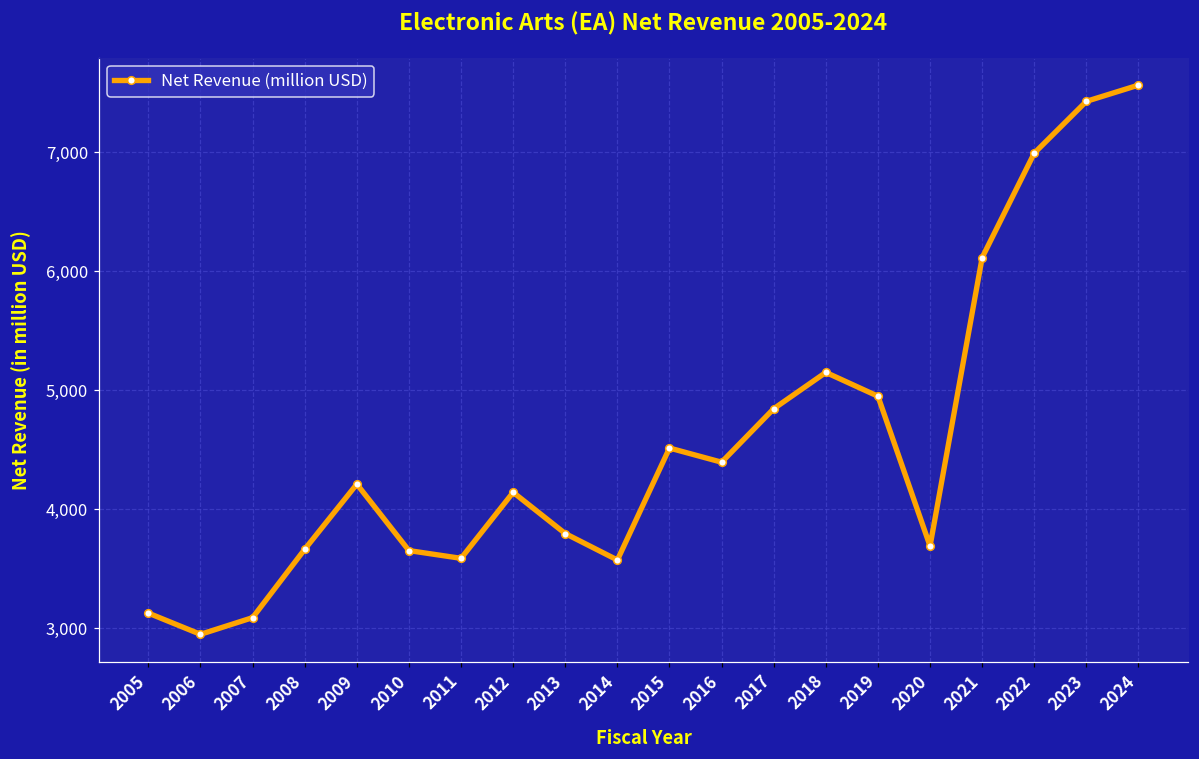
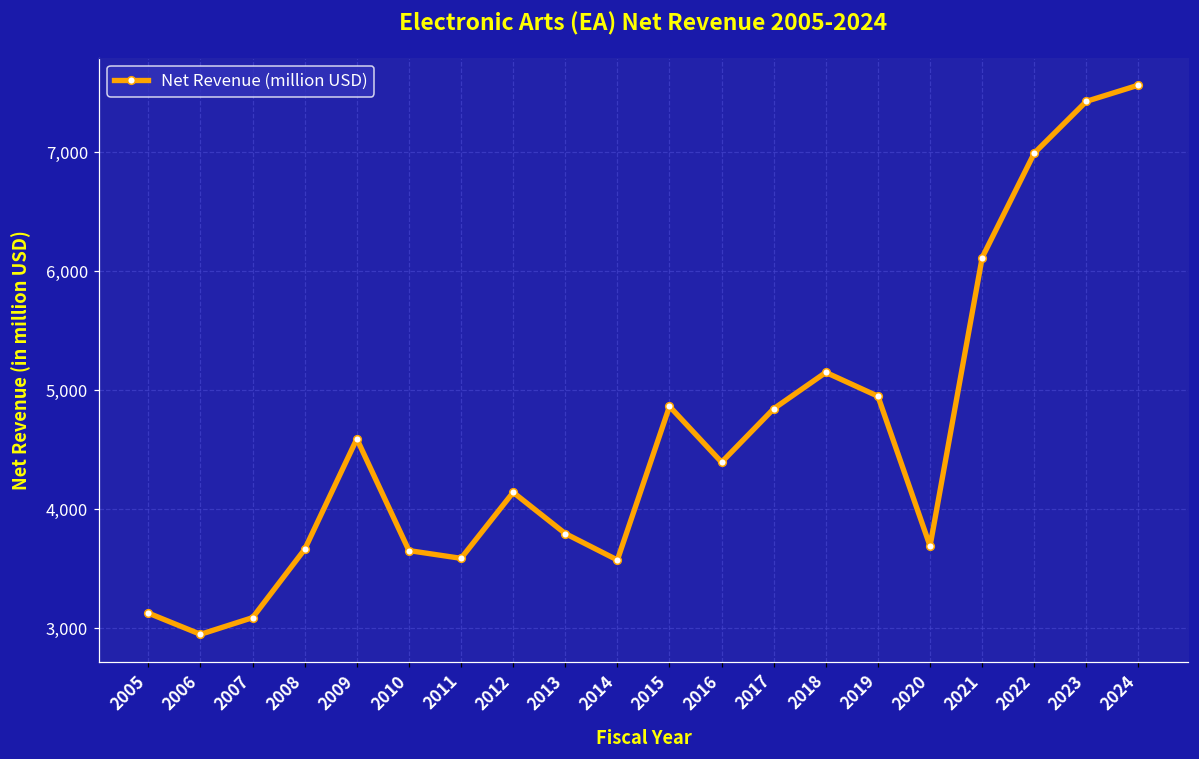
  {
    "2005": "3,130",
    "2006": "2,950",
    "2007": "3,090",
    "2008": "3,670",
-   "2009": "4,210",
+   "2009": "4,590",
    "2010": "3,650",
    "2011": "3,590",
    "2012": "4,140",
    "2013": "3,800",
    "2014": "3,580",
-   "2015": "4,520",
+   "2015": "4,870",
    "2016": "4,400",
    "2017": "4,850",
    "2018": "5,150",
    "2019": "4,950",
    "2020": "3,690",
    "2021": "6,110",
    "2022": "6,990",
    "2023": "7,430",
    "2024": "7,560"
  }
